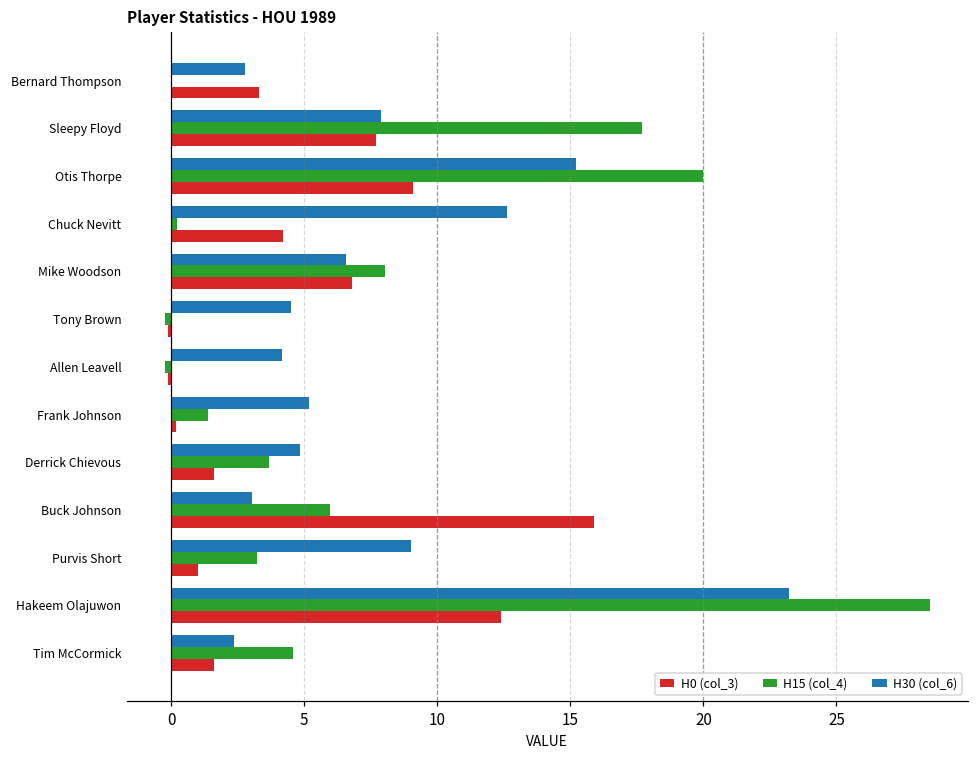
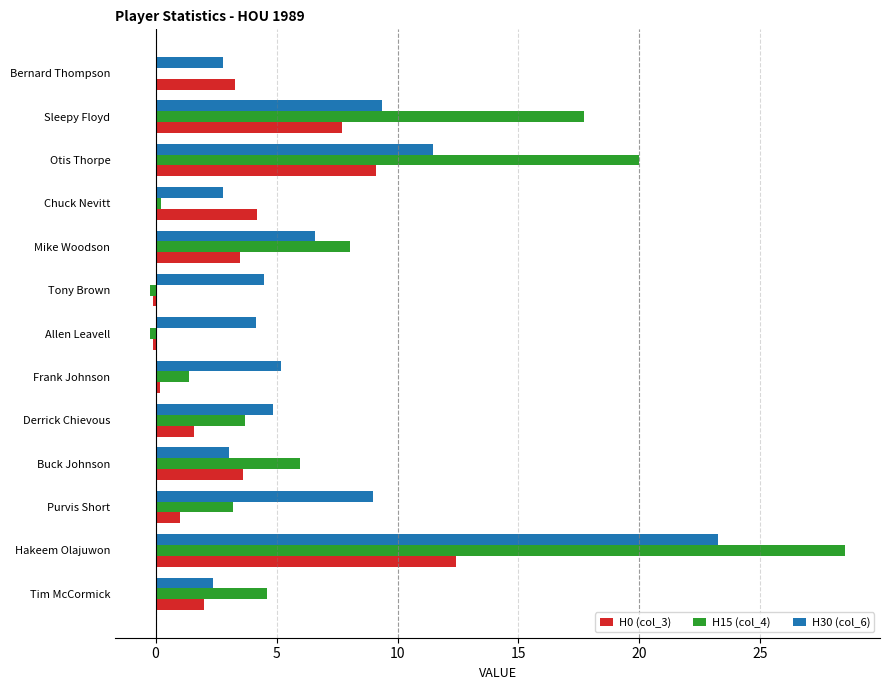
  {
    "H0 (col_3)": {
      "Bernard Thompson": 3.3,
      "Sleepy Floyd": 7.7,
      "Otis Thorpe": 9.1,
      "Chuck Nevitt": 4.2,
-     "Mike Woodson": 6.8,
+     "Mike Woodson": 3.5,
      "Frank Johnson": 0.2,
      "Derrick Chievous": 1.6,
-     "Buck Johnson": 15.9,
+     "Buck Johnson": 3.6,
      "Purvis Short": 1.0,
      "Hakeem Olajuwon": 12.4,
-     "Tim McCormick": 1.6
+     "Tim McCormick": 2.0
    },
    "H15 (col_4)": {
      "Bernard Thompson": 0.0,
      "Sleepy Floyd": 17.7,
      "Otis Thorpe": 20.0,
      "Chuck Nevitt": 0.2,
      "Mike Woodson": 8.0,
      "Tony Brown": -0.2,
      "Allen Leavell": -0.2,
      "Frank Johnson": 1.4,
      "Derrick Chievous": 3.7,
      "Buck Johnson": 6.0,
      "Purvis Short": 3.2,
      "Hakeem Olajuwon": 28.5,
      "Tim McCormick": 4.6
    },
    "H30 (col_6)": {
      "Bernard Thompson": 2.8,
-     "Sleepy Floyd": 7.9,
-     "Otis Thorpe": 15.2,
-     "Chuck Nevitt": 12.6,
+     "Sleepy Floyd": 9.3,
+     "Otis Thorpe": 11.5,
+     "Chuck Nevitt": 2.8,
      "Mike Woodson": 6.6,
      "Tony Brown": 4.5,
      "Allen Leavell": 4.2,
      "Frank Johnson": 5.2,
      "Derrick Chievous": 4.8,
      "Buck Johnson": 3.0,
      "Purvis Short": 9.0,
      "Hakeem Olajuwon": 23.2,
      "Tim McCormick": 2.4
    }
  }
